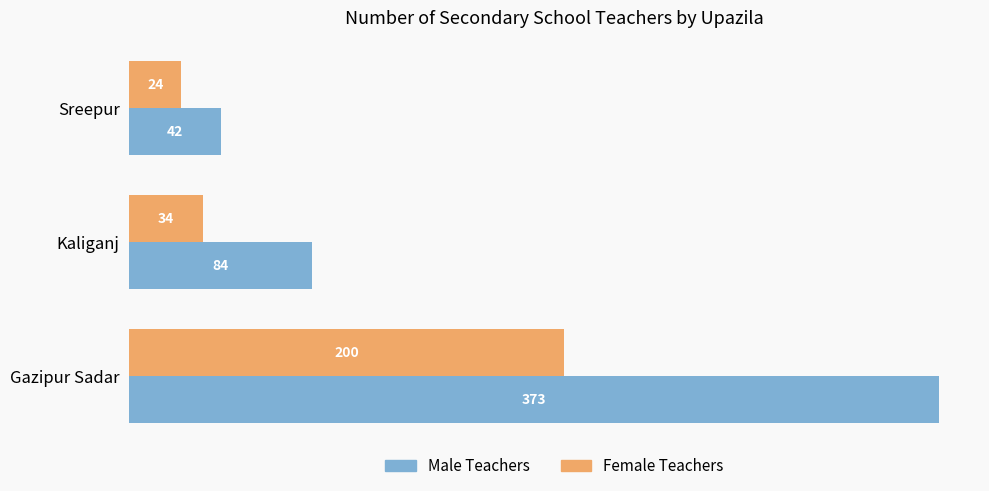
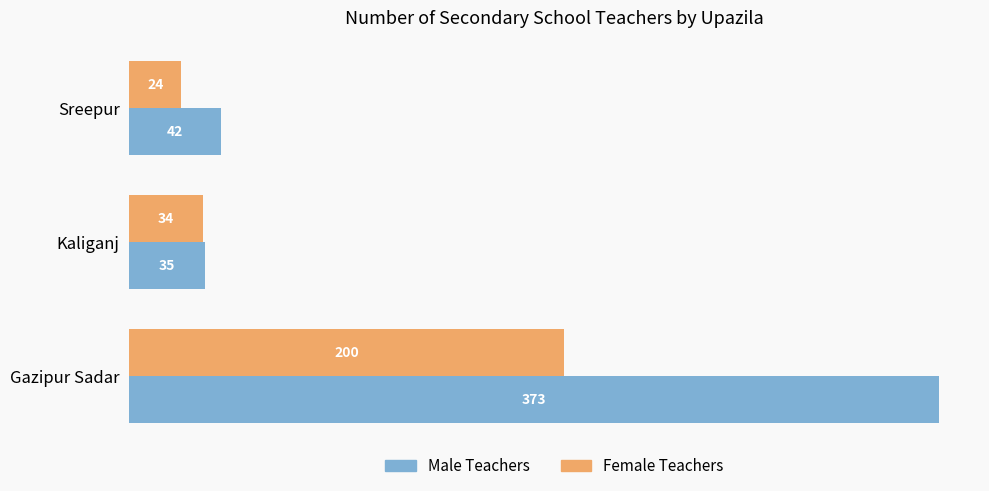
  {
    "Male Teachers": {
      "Sreepur": 42,
-     "Kaliganj": 84,
+     "Kaliganj": 35,
      "Gazipur Sadar": 373
    },
    "Female Teachers": {
      "Sreepur": 24,
      "Kaliganj": 34,
      "Gazipur Sadar": 200
    }
  }
